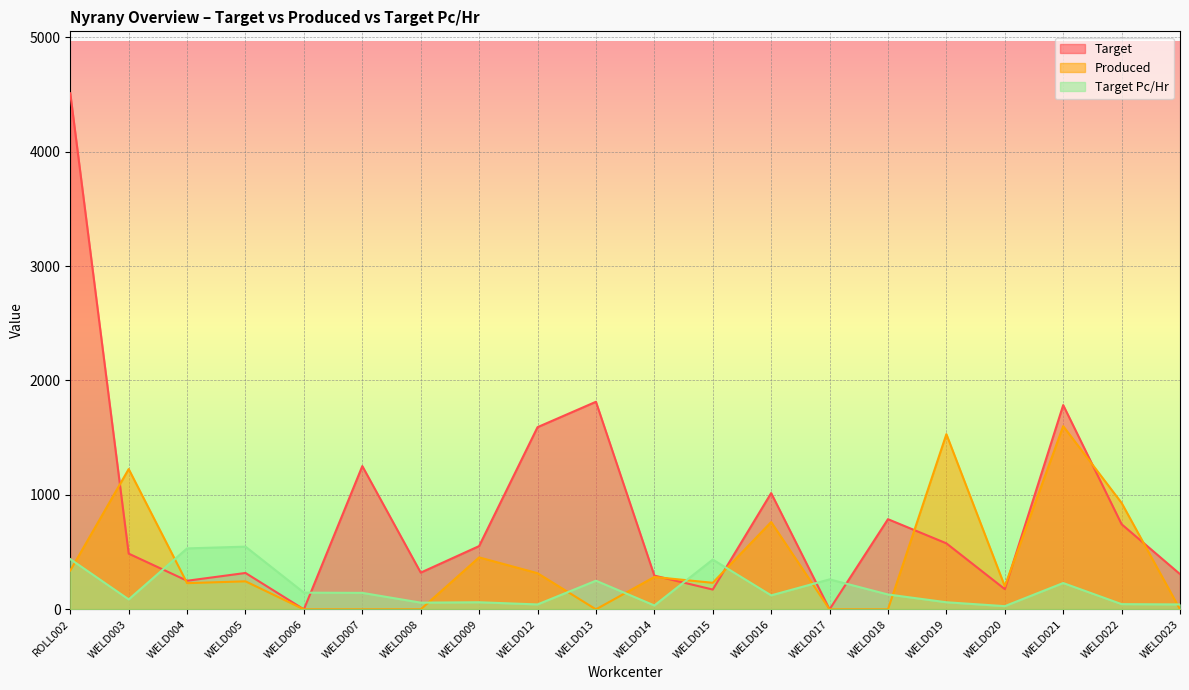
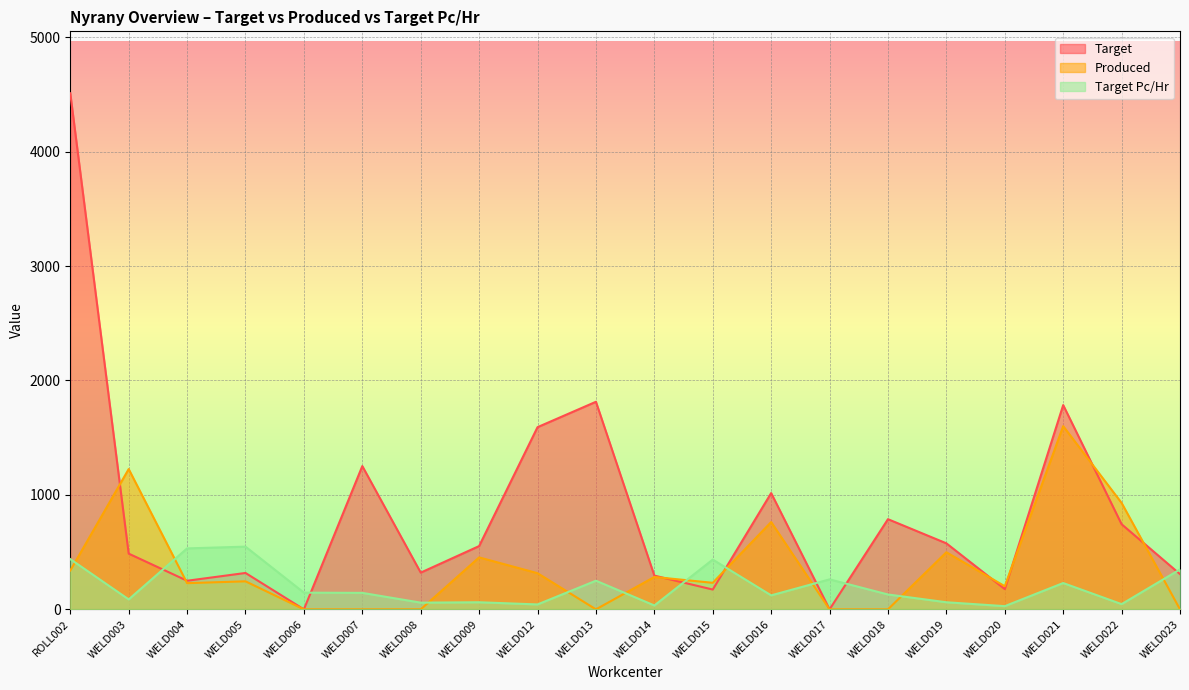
  {
    "Target": {
      "ROLL002": 4510,
      "WELD003": 490,
      "WELD005": 320,
      "WELD007": 1250,
      "WELD008": 320,
      "WELD009": 550,
      "WELD012": 1590,
      "WELD013": 1810,
      "WELD015": 170,
      "WELD016": 1020,
      "WELD018": 790,
      "WELD019": 580,
      "WELD020": 180,
      "WELD021": 1790,
      "WELD022": 740,
      "WELD023": 310
    },
    "Produced": {
      "ROLL002": 340,
      "WELD003": 1230,
      "WELD005": 250,
      "WELD007": 0,
      "WELD008": 0,
      "WELD009": 450,
      "WELD012": 320,
      "WELD013": 0,
      "WELD015": 230,
      "WELD016": 760,
      "WELD018": 0,
-     "WELD019": 1530,
+     "WELD019": 500,
      "WELD020": 200,
      "WELD021": 1600,
      "WELD022": 930,
      "WELD023": 0
    },
    "Target Pc/Hr": {
      "ROLL002": 440,
      "WELD003": 90,
      "WELD004": 530,
      "WELD005": 550,
      "WELD006": 150,
      "WELD007": 140,
      "WELD008": 60,
      "WELD009": 60,
      "WELD012": 40,
      "WELD013": 250,
      "WELD014": 30,
      "WELD015": 440,
      "WELD016": 120,
      "WELD017": 260,
      "WELD018": 130,
      "WELD019": 60,
      "WELD020": 30,
      "WELD021": 230,
      "WELD022": 50,
-     "WELD023": 40
+     "WELD023": 350
    }
  }
